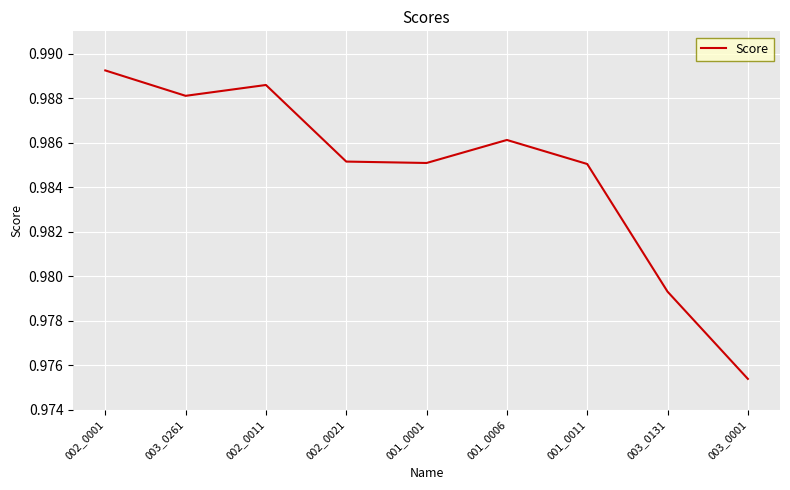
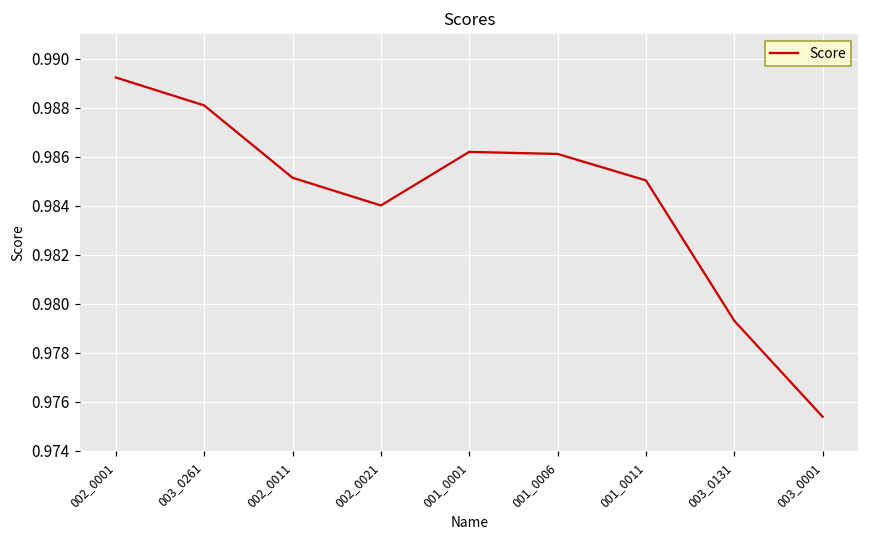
  {
    "002_0001": 0.9892,
    "003_0261": 0.9881,
-   "002_0011": 0.9886,
-   "002_0021": 0.9851,
-   "001_0001": 0.9851,
+   "002_0011": 0.9851,
+   "002_0021": 0.9840,
+   "001_0001": 0.9862,
    "001_0006": 0.9861,
    "001_0011": 0.9850,
    "003_0131": 0.9793,
    "003_0001": 0.9754
  }
